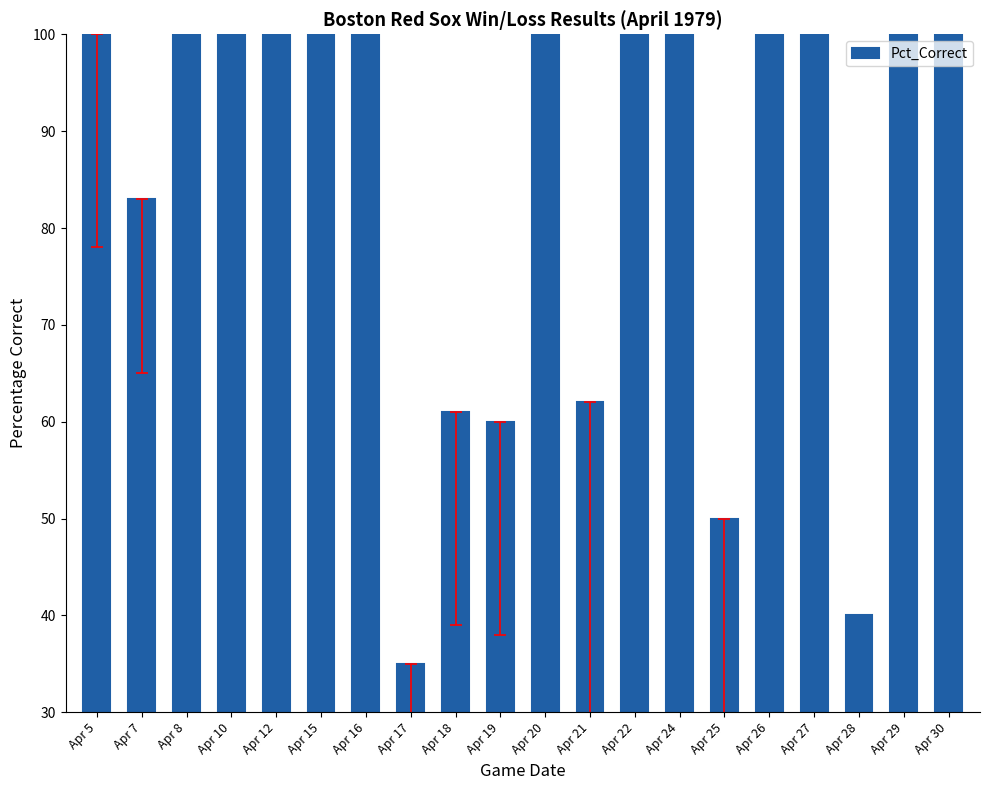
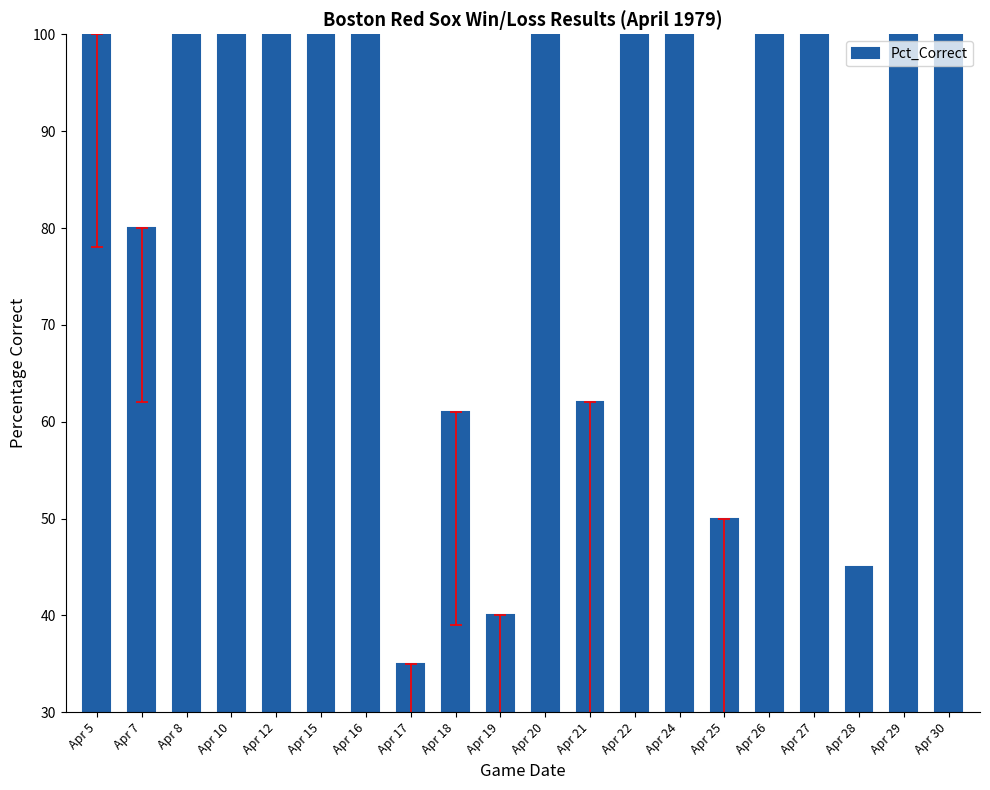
  {
    "Pct_Correct": {
      "Apr 5": 100,
-     "Apr 7": 83,
+     "Apr 7": 80,
      "Apr 8": 100,
      "Apr 10": 100,
      "Apr 12": 100,
      "Apr 15": 100,
      "Apr 16": 100,
      "Apr 17": 35,
      "Apr 18": 61,
-     "Apr 19": 60,
+     "Apr 19": 40,
      "Apr 20": 100,
      "Apr 21": 62,
      "Apr 22": 100,
      "Apr 24": 100,
      "Apr 25": 50,
      "Apr 26": 100,
      "Apr 27": 100,
-     "Apr 28": 40,
+     "Apr 28": 45,
      "Apr 29": 100,
      "Apr 30": 100
    }
  }
